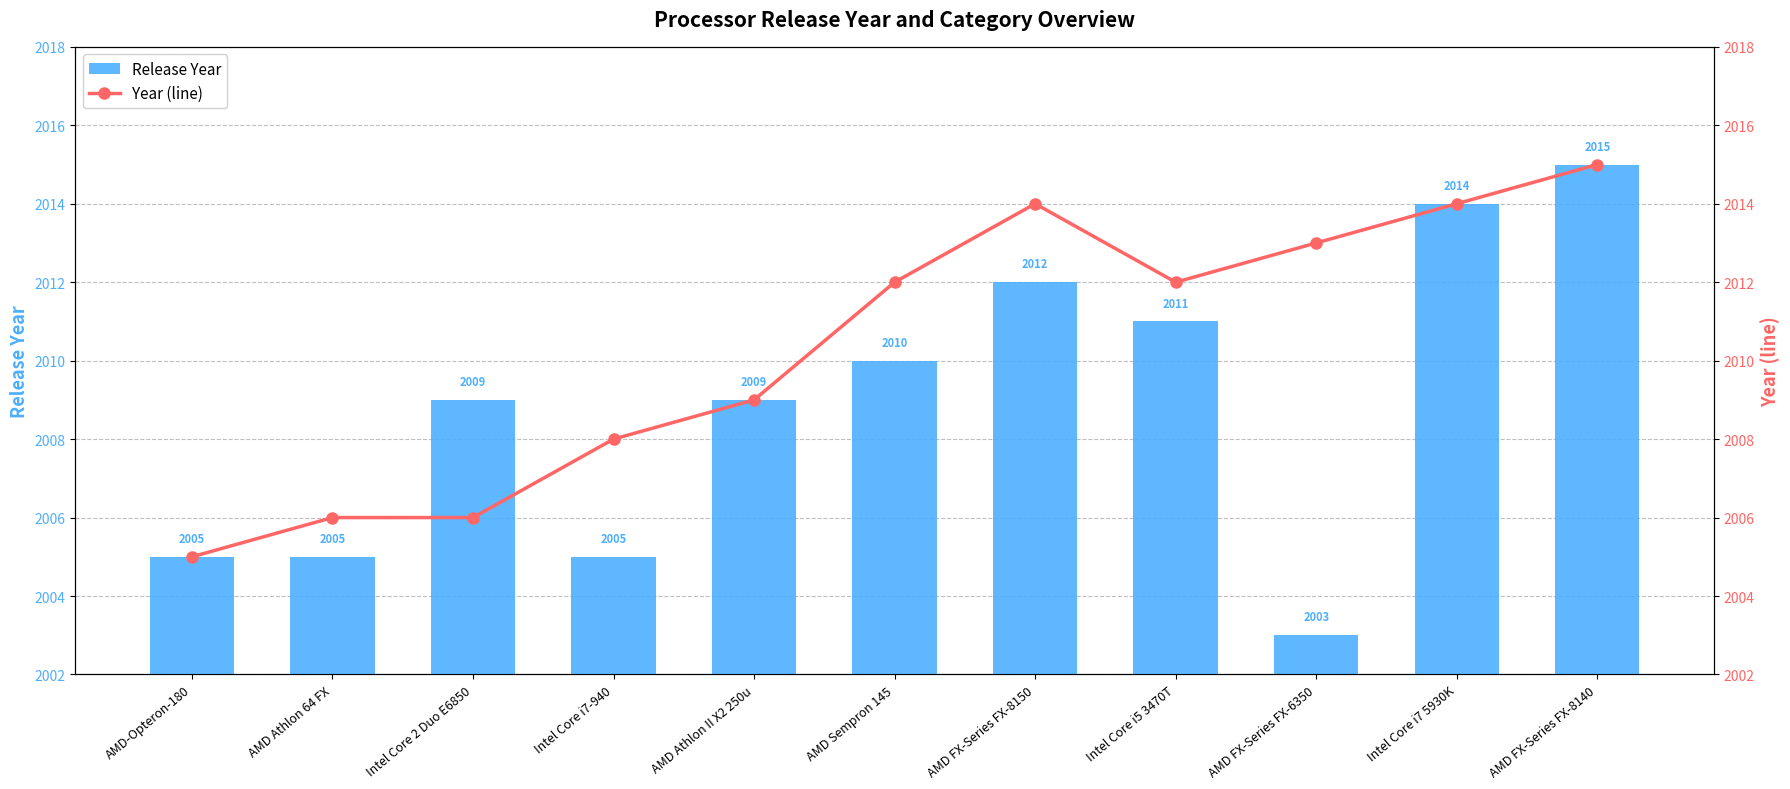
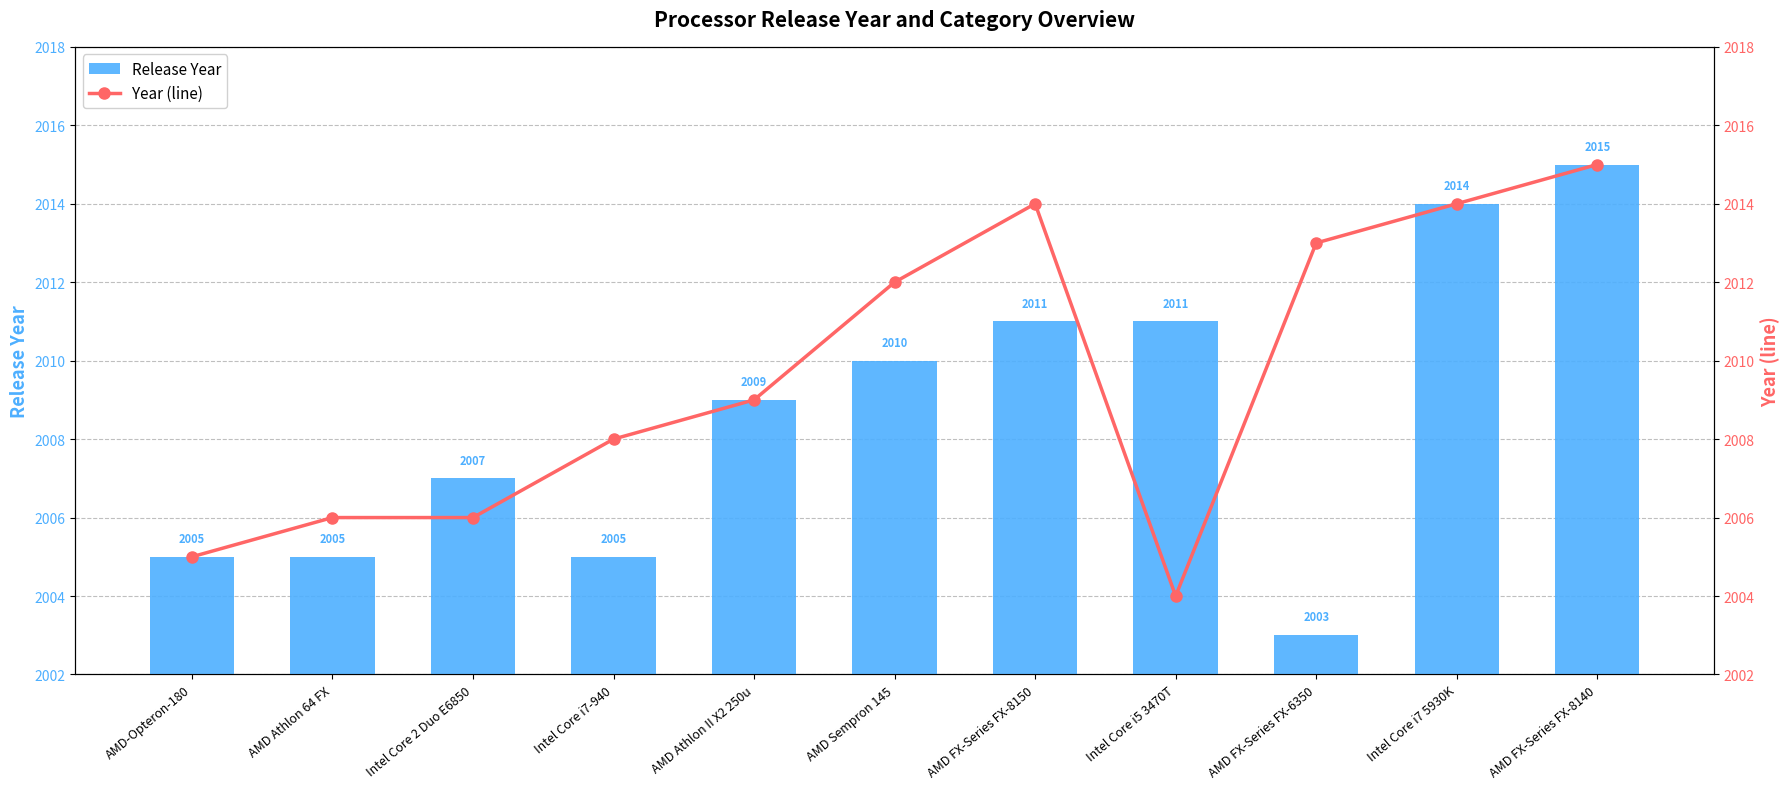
  {
    "Release Year": {
      "AMD-Opteron-180": 2005,
      "AMD Athlon 64 FX": 2005,
-     "Intel Core 2 Duo E6850": 2009,
+     "Intel Core 2 Duo E6850": 2007,
      "Intel Core i7-940": 2005,
      "AMD Athlon II X2 250u": 2009,
      "AMD Sempron 145": 2010,
-     "AMD FX-Series FX-8150": 2012,
+     "AMD FX-Series FX-8150": 2011,
      "Intel Core i5 3470T": 2011,
      "AMD FX-Series FX-6350": 2003,
      "Intel Core i7 5930K": 2014,
      "AMD FX-Series FX-8140": 2015
    },
    "Year (line)": {
      "AMD Athlon 64 FX": 2006,
      "Intel Core 2 Duo E6850": 2006,
      "Intel Core i7-940": 2008,
      "AMD Sempron 145": 2012,
      "AMD FX-Series FX-8150": 2014,
-     "Intel Core i5 3470T": 2012,
+     "Intel Core i5 3470T": 2004,
      "AMD FX-Series FX-6350": 2013
    }
  }
